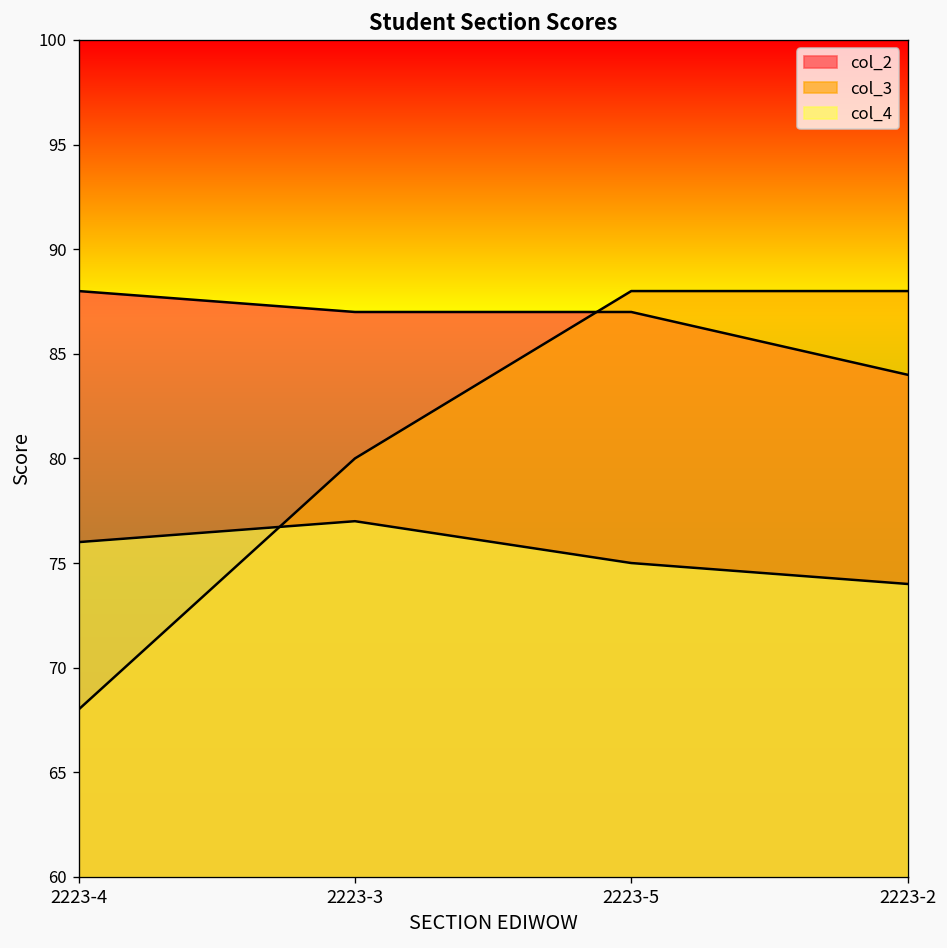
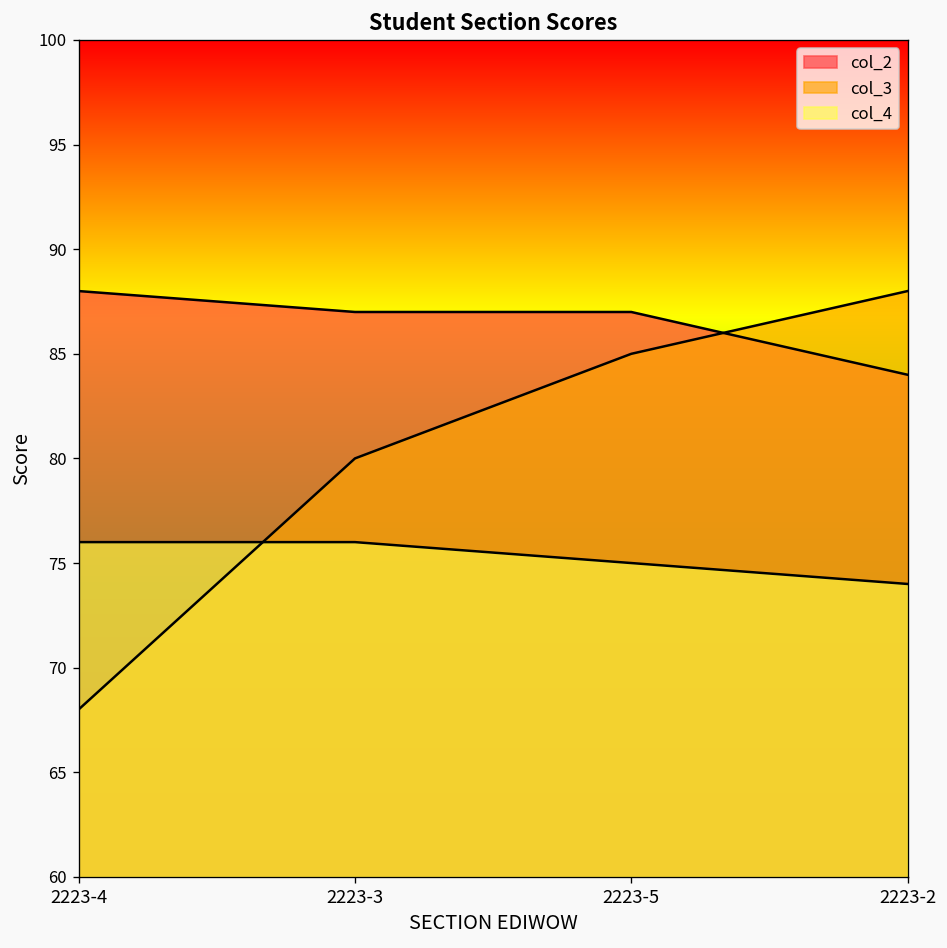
  {
    "col_2": {
      "2223-4": 88,
      "2223-3": 87,
      "2223-5": 87,
      "2223-2": 84
    },
    "col_3": {
      "2223-4": 68,
      "2223-3": 80,
-     "2223-5": 88,
+     "2223-5": 85,
      "2223-2": 88
    },
    "col_4": {
      "2223-4": 76,
-     "2223-3": 77,
+     "2223-3": 76,
      "2223-5": 75,
      "2223-2": 74
    }
  }
